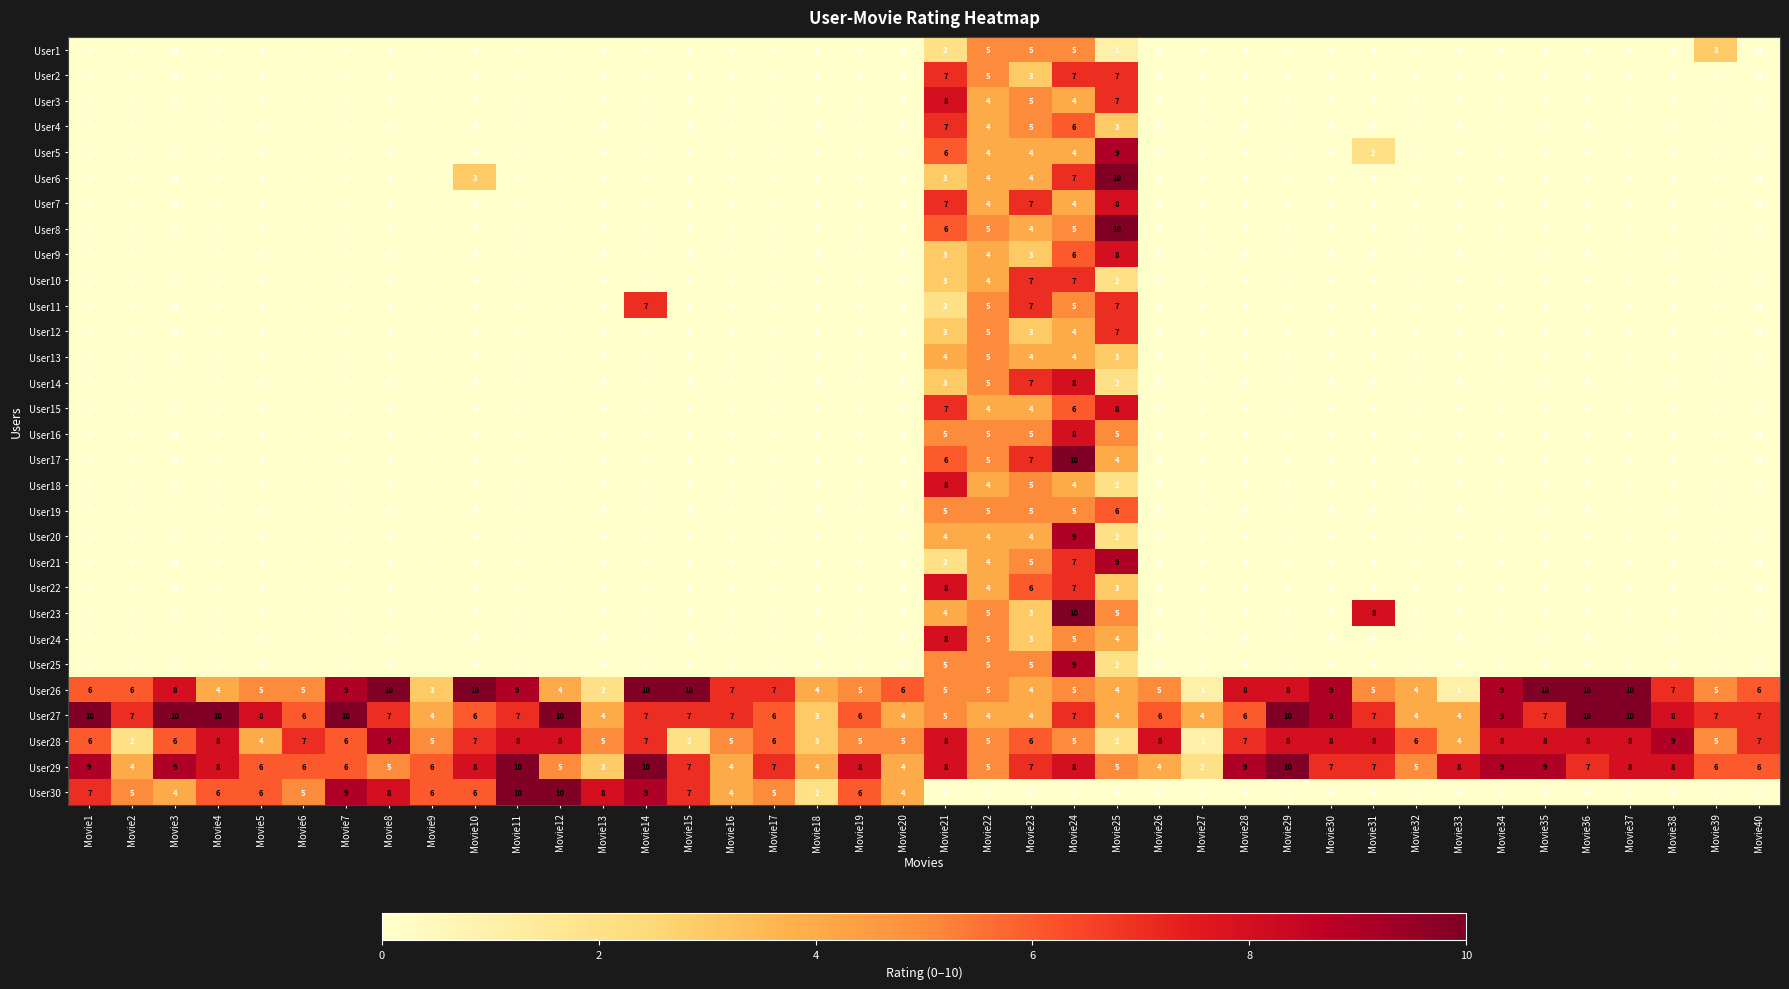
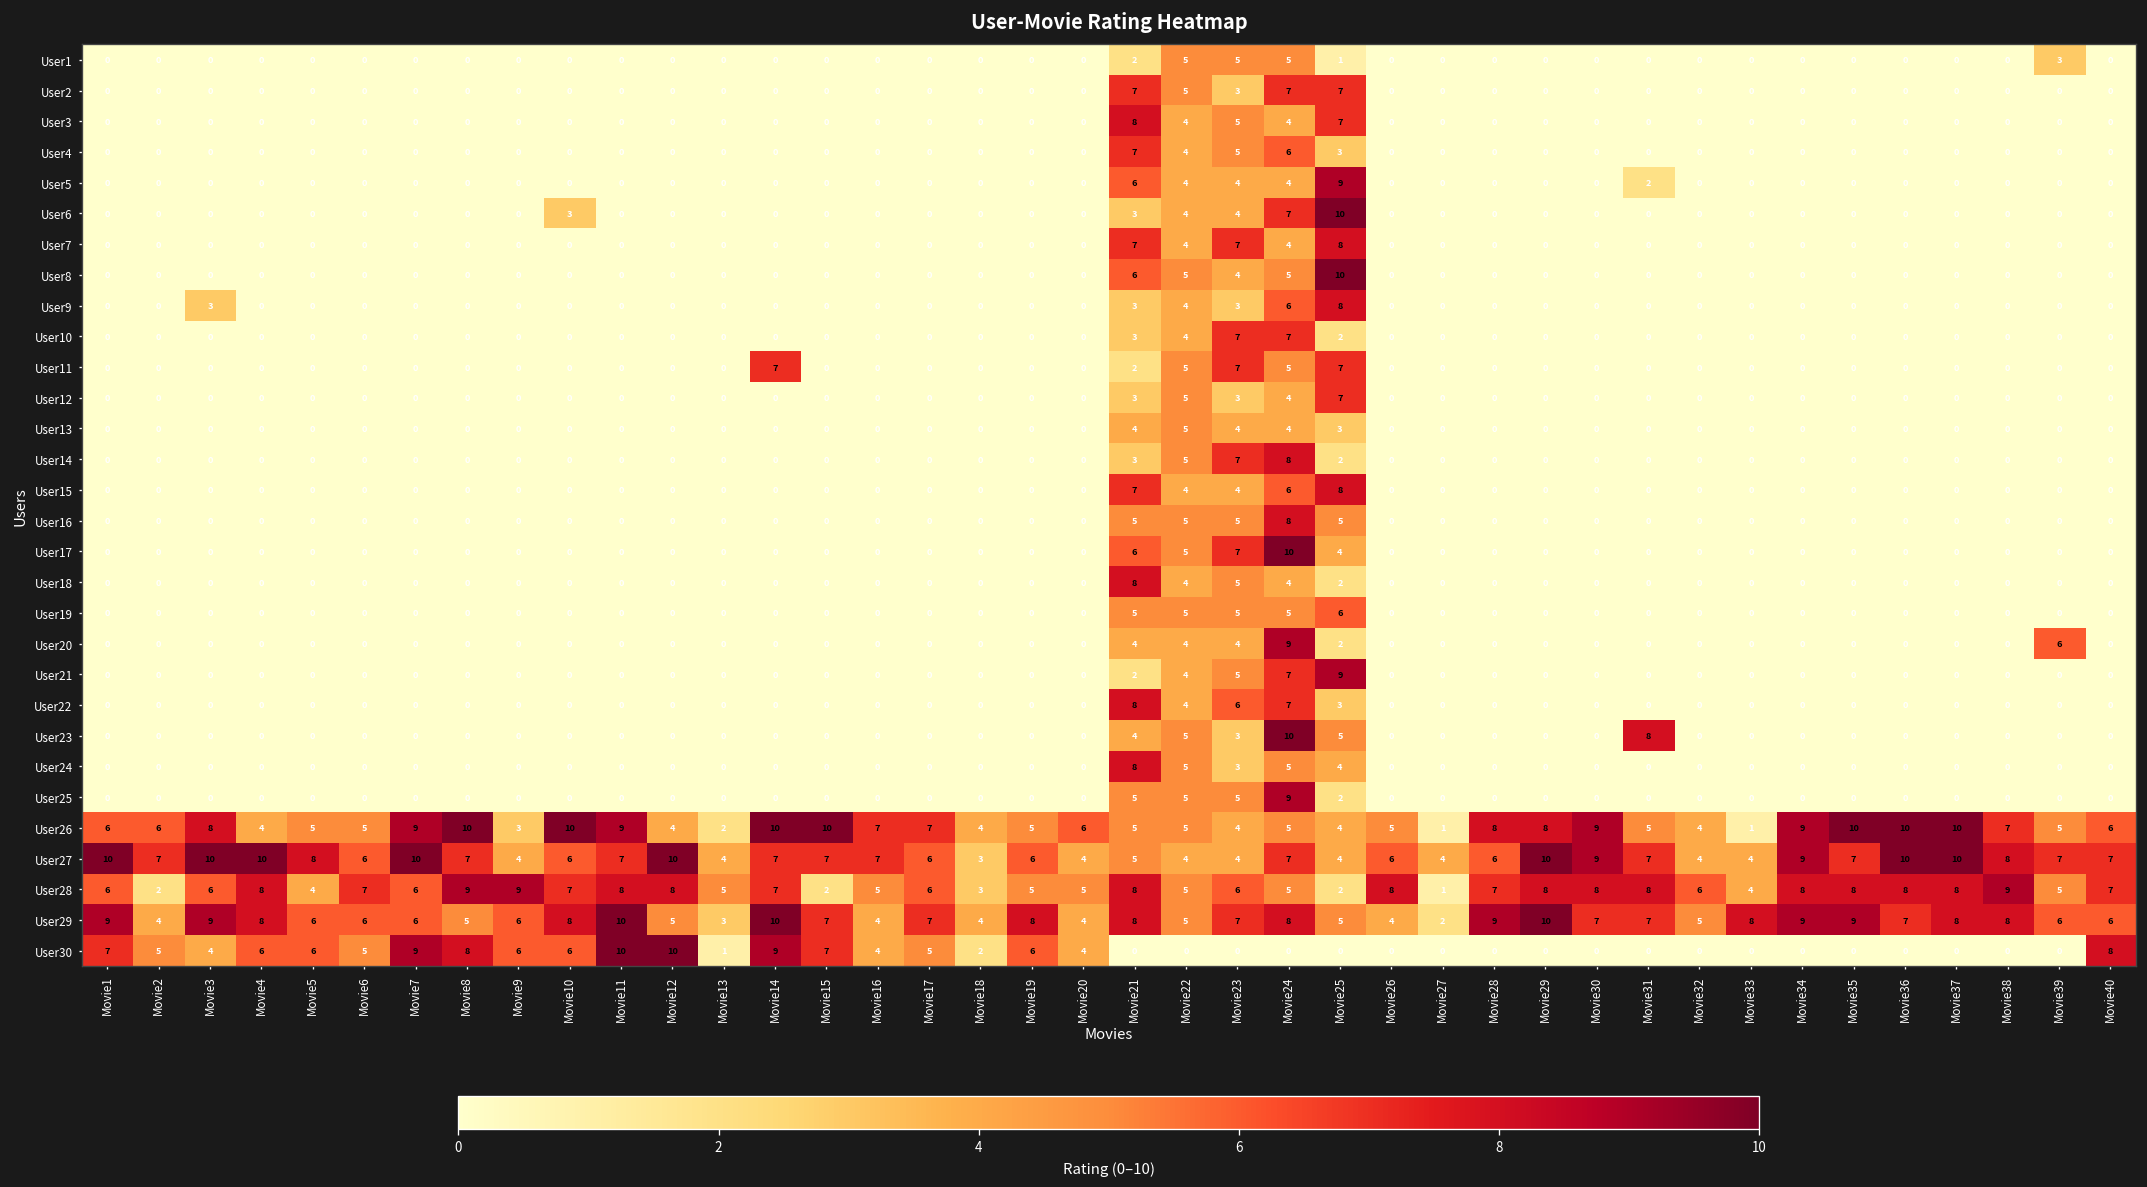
  {
    "User9": {
      "Movie1": 0,
      "Movie2": 0,
-     "Movie3": 0,
+     "Movie3": 3,
      "Movie4": 0,
      "Movie5": 0,
      "Movie6": 0,
      "Movie7": 0,
      "Movie8": 0,
      "Movie9": 0,
      "Movie10": 0,
      "Movie11": 0,
      "Movie12": 0,
      "Movie13": 0,
      "Movie14": 0,
      "Movie15": 0,
      "Movie16": 0,
      "Movie17": 0,
      "Movie18": 0,
      "Movie19": 0,
      "Movie20": 0,
      "Movie21": 3,
      "Movie22": 4,
      "Movie23": 3,
      "Movie24": 6,
      "Movie25": 8,
      "Movie26": 0,
      "Movie27": 0,
      "Movie28": 0,
      "Movie29": 0,
      "Movie30": 0,
      "Movie31": 0,
      "Movie32": 0,
      "Movie33": 0,
      "Movie34": 0,
      "Movie35": 0,
      "Movie36": 0,
      "Movie37": 0,
      "Movie38": 0,
      "Movie39": 0,
      "Movie40": 0
    },
    "User20": {
      "Movie1": 0,
      "Movie2": 0,
      "Movie3": 0,
      "Movie4": 0,
      "Movie5": 0,
      "Movie6": 0,
      "Movie7": 0,
      "Movie8": 0,
      "Movie9": 0,
      "Movie10": 0,
      "Movie11": 0,
      "Movie12": 0,
      "Movie13": 0,
      "Movie14": 0,
      "Movie15": 0,
      "Movie16": 0,
      "Movie17": 0,
      "Movie18": 0,
      "Movie19": 0,
      "Movie20": 0,
      "Movie21": 4,
      "Movie22": 4,
      "Movie23": 4,
      "Movie24": 9,
      "Movie25": 2,
      "Movie26": 0,
      "Movie27": 0,
      "Movie28": 0,
      "Movie29": 0,
      "Movie30": 0,
      "Movie31": 0,
      "Movie32": 0,
      "Movie33": 0,
      "Movie34": 0,
      "Movie35": 0,
      "Movie36": 0,
      "Movie37": 0,
      "Movie38": 0,
-     "Movie39": 0,
+     "Movie39": 6,
      "Movie40": 0
    },
    "User28": {
      "Movie1": 6,
      "Movie2": 2,
      "Movie3": 6,
      "Movie4": 8,
      "Movie5": 4,
      "Movie6": 7,
      "Movie7": 6,
      "Movie8": 9,
-     "Movie9": 5,
+     "Movie9": 9,
      "Movie10": 7,
      "Movie11": 8,
      "Movie12": 8,
      "Movie13": 5,
      "Movie14": 7,
      "Movie15": 2,
      "Movie16": 5,
      "Movie17": 6,
      "Movie18": 3,
      "Movie19": 5,
      "Movie20": 5,
      "Movie21": 8,
      "Movie22": 5,
      "Movie23": 6,
      "Movie24": 5,
      "Movie25": 2,
      "Movie26": 8,
      "Movie27": 1,
      "Movie28": 7,
      "Movie29": 8,
      "Movie30": 8,
      "Movie31": 8,
      "Movie32": 6,
      "Movie33": 4,
      "Movie34": 8,
      "Movie35": 8,
      "Movie36": 8,
      "Movie37": 8,
      "Movie38": 9,
      "Movie39": 5,
      "Movie40": 7
    },
    "User30": {
      "Movie1": 7,
      "Movie2": 5,
      "Movie3": 4,
      "Movie4": 6,
      "Movie5": 6,
      "Movie6": 5,
      "Movie7": 9,
      "Movie8": 8,
      "Movie9": 6,
      "Movie10": 6,
      "Movie11": 10,
      "Movie12": 10,
-     "Movie13": 8,
+     "Movie13": 1,
      "Movie14": 9,
      "Movie15": 7,
      "Movie16": 4,
      "Movie17": 5,
      "Movie18": 2,
      "Movie19": 6,
      "Movie20": 4,
      "Movie21": 0,
      "Movie22": 0,
      "Movie23": 0,
      "Movie24": 0,
      "Movie25": 0,
      "Movie26": 0,
      "Movie27": 0,
      "Movie28": 0,
      "Movie29": 0,
      "Movie30": 0,
      "Movie31": 0,
      "Movie32": 0,
      "Movie33": 0,
      "Movie34": 0,
      "Movie35": 0,
      "Movie36": 0,
      "Movie37": 0,
      "Movie38": 0,
      "Movie39": 0,
-     "Movie40": 0
+     "Movie40": 8
    }
  }
